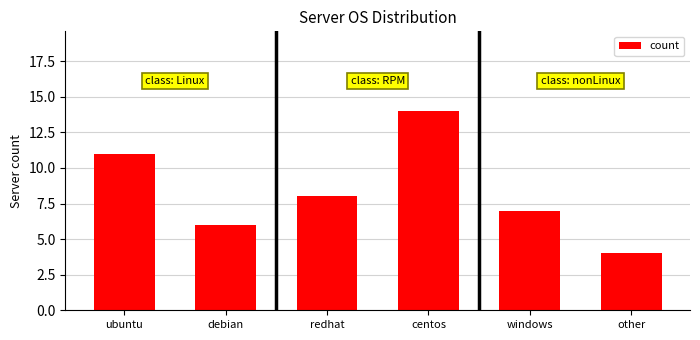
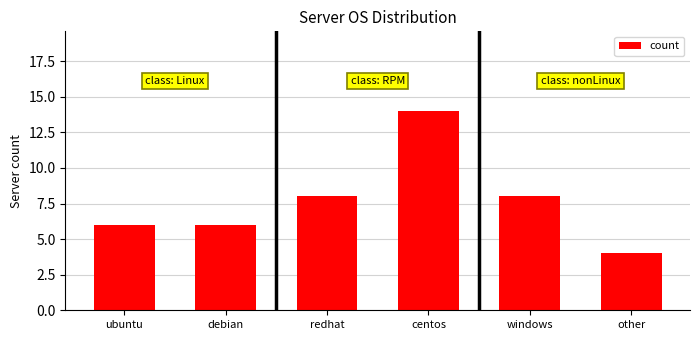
  {
-   "ubuntu": 11,
+   "ubuntu": 6,
    "debian": 6,
    "redhat": 8,
    "centos": 14,
-   "windows": 7,
+   "windows": 8,
    "other": 4
  }
